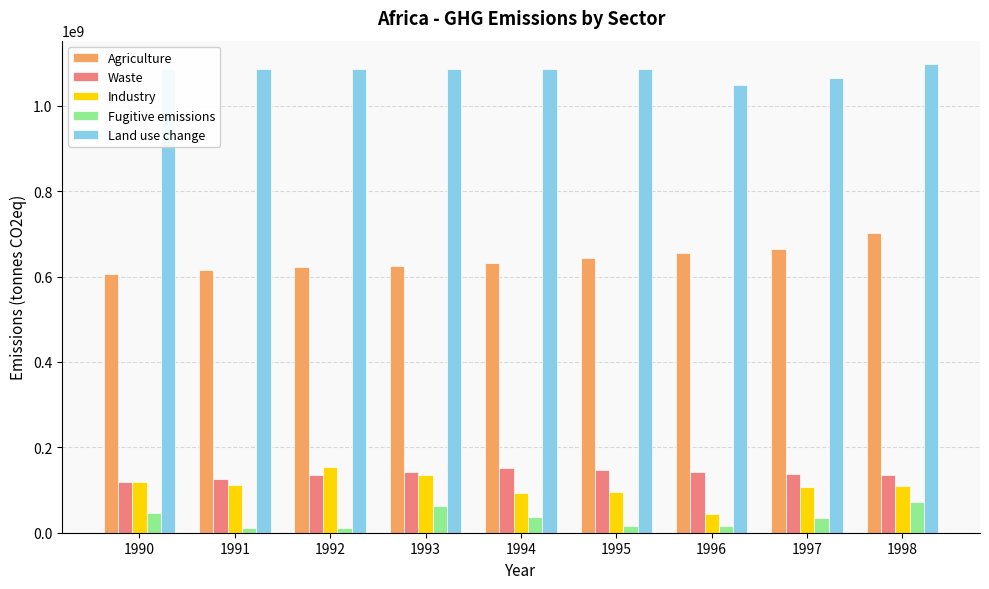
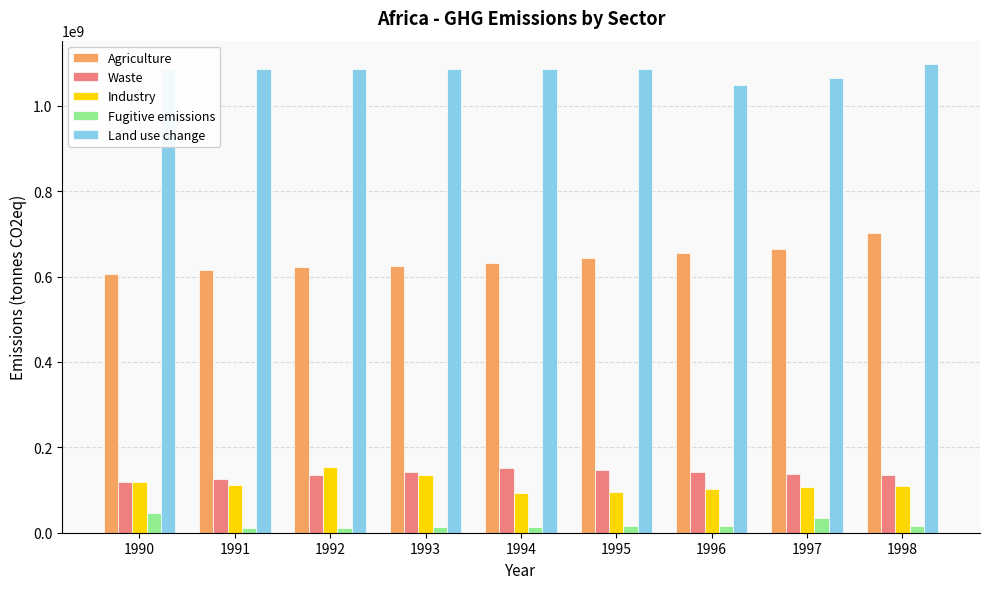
  {
    "Industry": {
      "1990": 120000000,
      "1991": 110000000,
      "1992": 150000000,
      "1993": 140000000,
      "1994": 90000000,
      "1995": 100000000,
-     "1996": 40000000,
+     "1996": 100000000,
      "1997": 110000000,
      "1998": 110000000
    },
    "Fugitive emissions": {
      "1990": 50000000,
      "1991": 10000000,
      "1992": 10000000,
-     "1993": 60000000,
-     "1994": 40000000,
+     "1993": 10000000,
+     "1994": 10000000,
      "1995": 10000000,
      "1996": 10000000,
      "1997": 30000000,
-     "1998": 70000000
+     "1998": 20000000
    },
    "Land use change": {
      "1991": 1090000000,
      "1992": 1090000000,
      "1993": 1090000000,
      "1994": 1090000000,
      "1995": 1090000000,
      "1996": 1050000000,
      "1997": 1060000000,
      "1998": 1100000000
    }
  }
